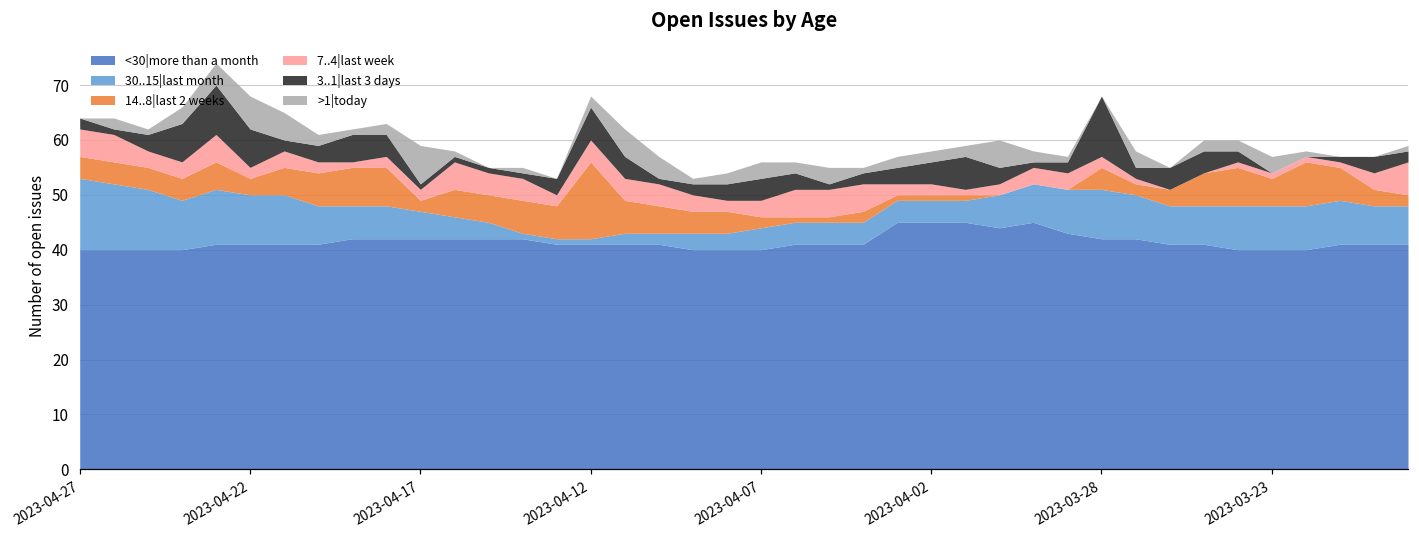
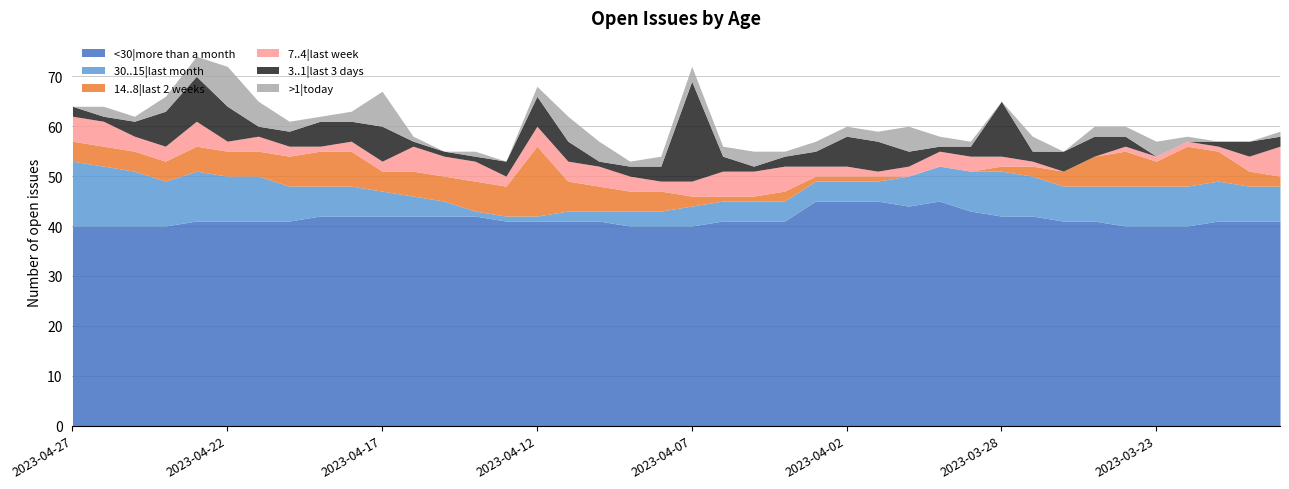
  {
    "14..8|last 2 weeks": {
      "2023-04-27": 4,
-     "2023-04-22": 3,
-     "2023-04-17": 2,
+     "2023-04-22": 5,
+     "2023-04-17": 4,
      "2023-04-12": 14,
      "2023-04-07": 2,
      "2023-04-02": 1,
-     "2023-03-28": 4,
+     "2023-03-28": 1,
      "2023-03-23": 5
    },
    "7..4|last week": {
      "2023-04-27": 5,
      "2023-04-22": 2,
      "2023-04-17": 2,
      "2023-04-12": 4,
      "2023-04-07": 3,
      "2023-04-02": 2,
      "2023-03-28": 2
    },
    "3..1|last 3 days": {
      "2023-04-22": 7,
-     "2023-04-17": 1,
+     "2023-04-17": 7,
      "2023-04-12": 6,
-     "2023-04-07": 4,
-     "2023-04-02": 4
+     "2023-04-07": 20,
+     "2023-04-02": 6
    },
    ">1|today": {
-     "2023-04-22": 6,
+     "2023-04-22": 8,
      "2023-04-17": 7,
      "2023-04-12": 2,
      "2023-04-07": 3,
      "2023-04-02": 2,
      "2023-03-23": 3
    }
  }
